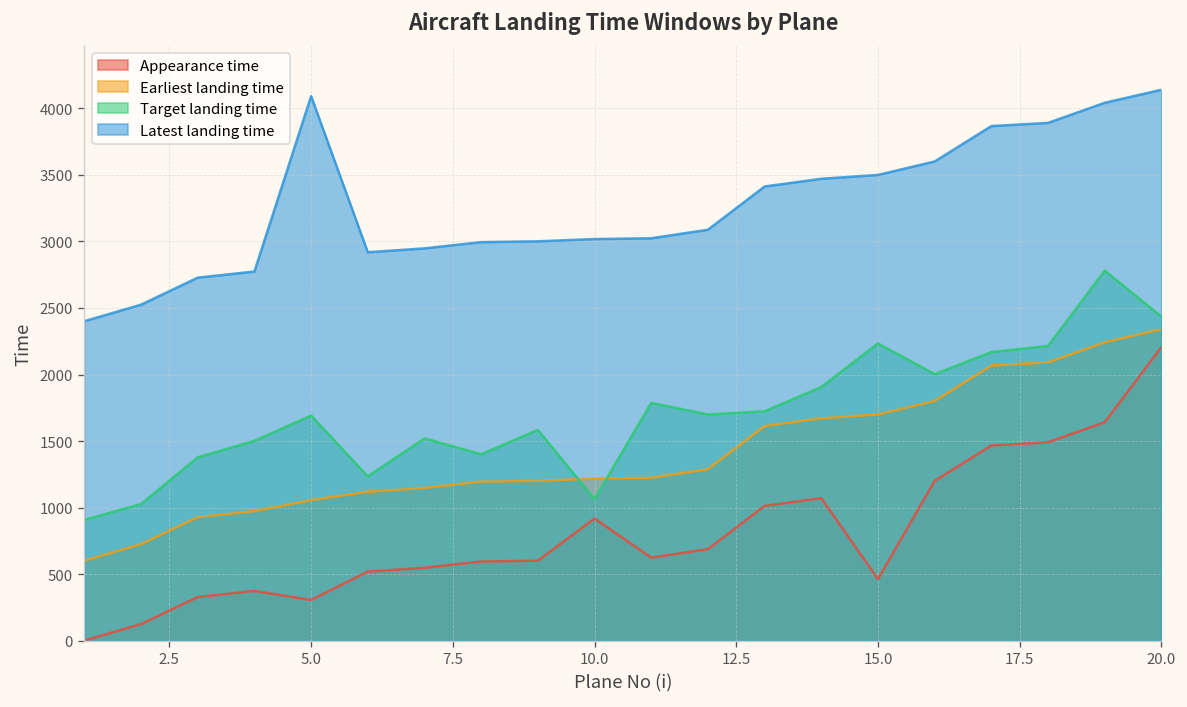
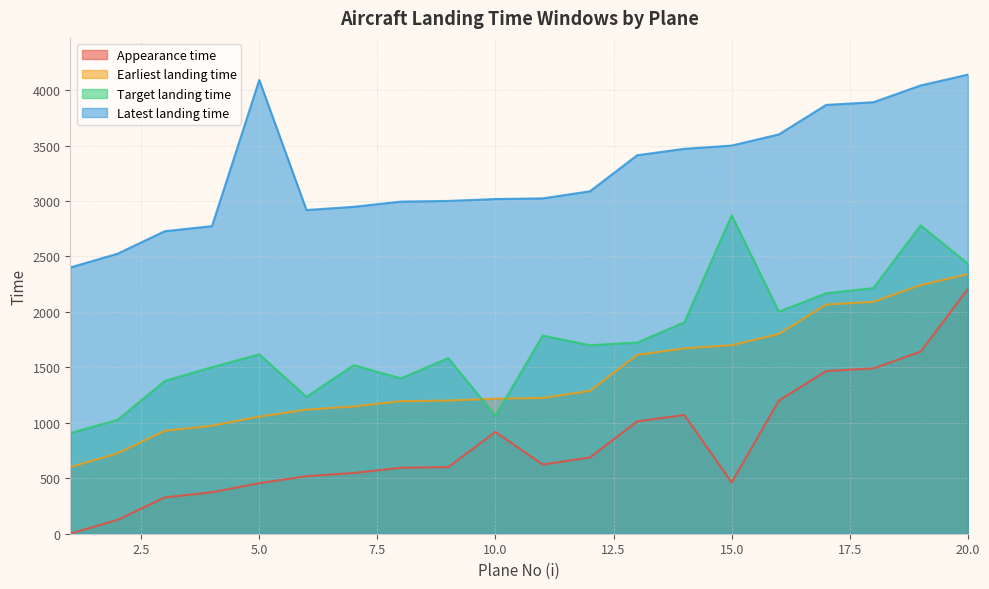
  {
    "Appearance time": {
-     "5.0": 310,
+     "5.0": 460,
      "10.0": 920,
      "15.0": 460,
      "20.0": 2210
    },
    "Earliest landing time": {
      "5.0": 1060,
      "10.0": 1220,
      "15.0": 1700,
      "20.0": 2340
    },
    "Target landing time": {
-     "5.0": 1690,
+     "5.0": 1620,
      "10.0": 1060,
-     "15.0": 2230,
+     "15.0": 2870,
      "20.0": 2440
    },
    "Latest landing time": {
      "5.0": 4090,
      "10.0": 3020,
      "15.0": 3500,
      "20.0": 4140
    }
  }
